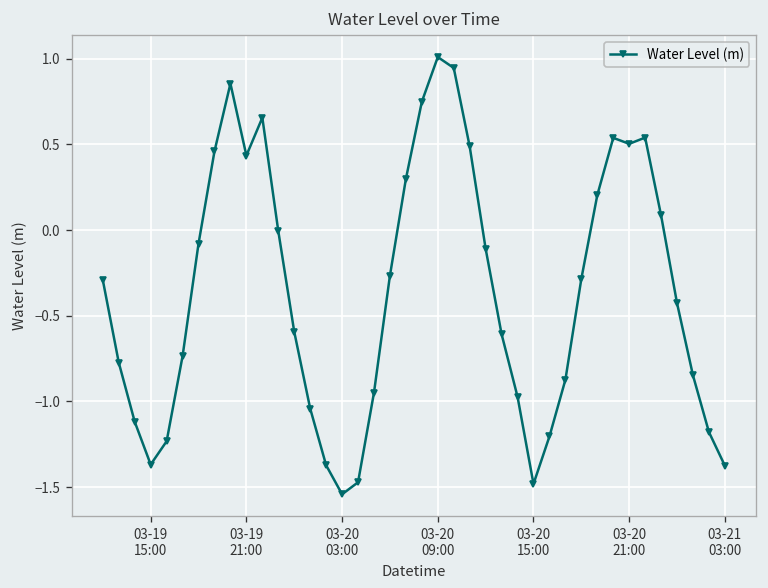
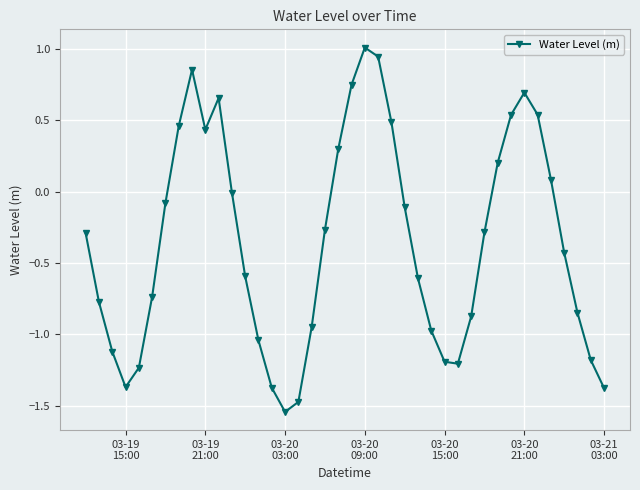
  {
    "03-19 15:00": -1.37,
    "03-19 21:00": 0.43,
    "03-20 03:00": -1.54,
    "03-20 09:00": 1.01,
-   "03-20 15:00": -1.48,
-   "03-20 21:00": 0.50,
+   "03-20 15:00": -1.19,
+   "03-20 21:00": 0.69,
    "03-21 03:00": -1.38
  }
